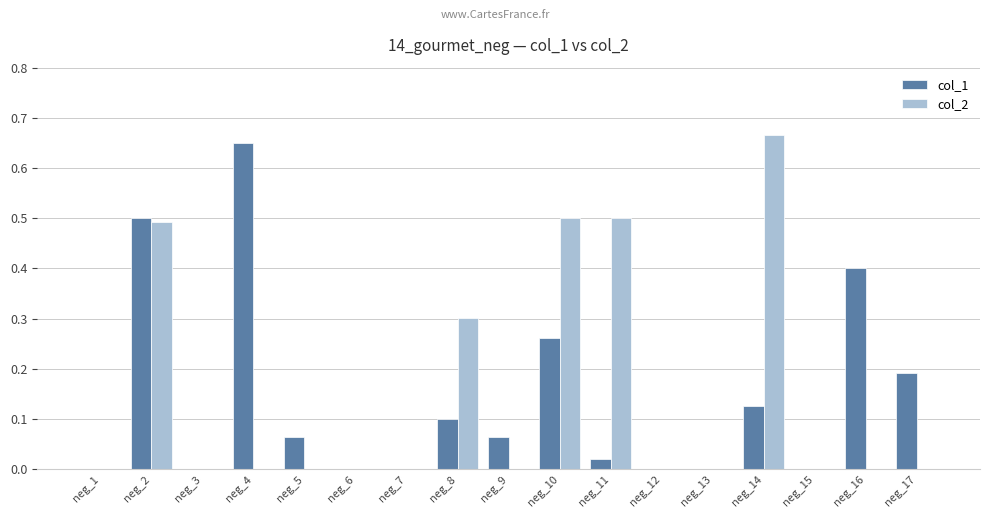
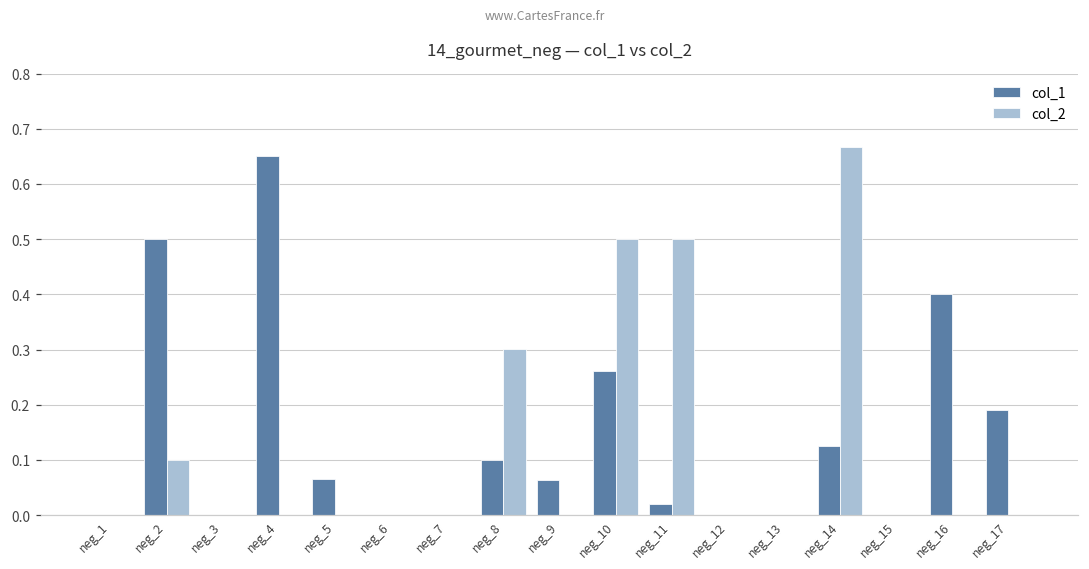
  {
    "col_1": {
      "neg_2": 0.50,
      "neg_4": 0.65,
      "neg_5": 0.07,
      "neg_8": 0.10,
      "neg_9": 0.06,
      "neg_10": 0.26,
      "neg_11": 0.02,
      "neg_14": 0.13,
      "neg_16": 0.40,
      "neg_17": 0.19
    },
    "col_2": {
-     "neg_2": 0.49,
+     "neg_2": 0.10,
      "neg_8": 0.30,
      "neg_10": 0.50,
      "neg_11": 0.50,
      "neg_14": 0.67
    }
  }
